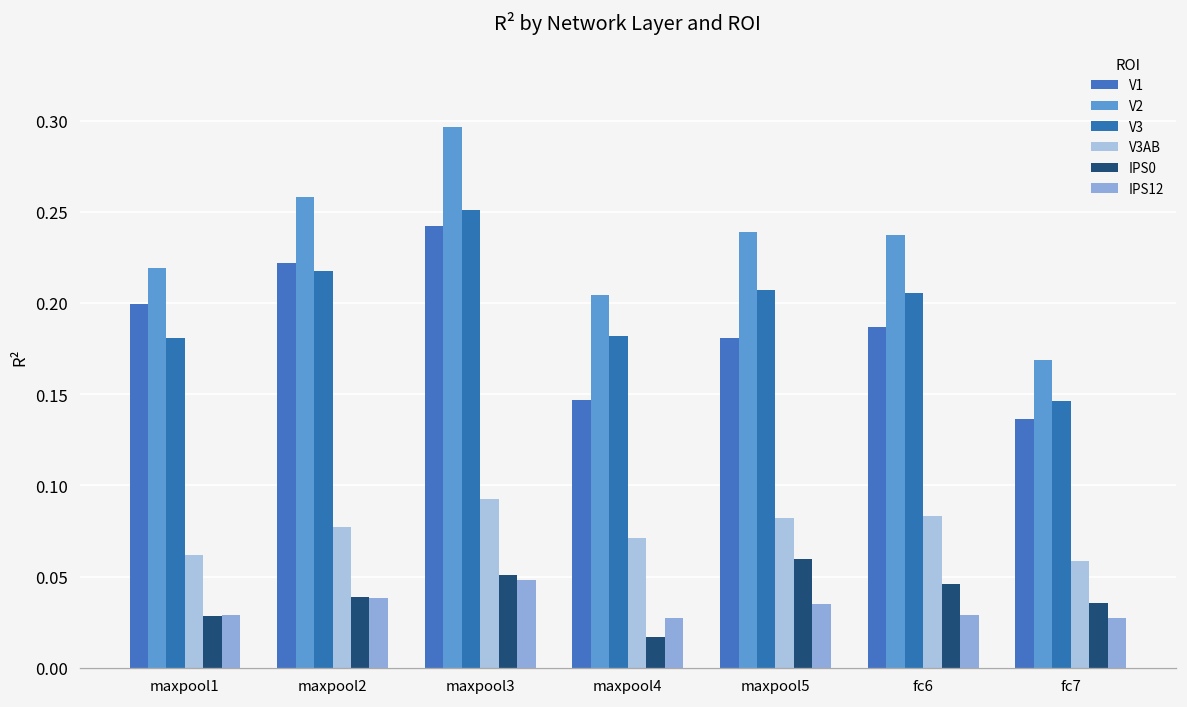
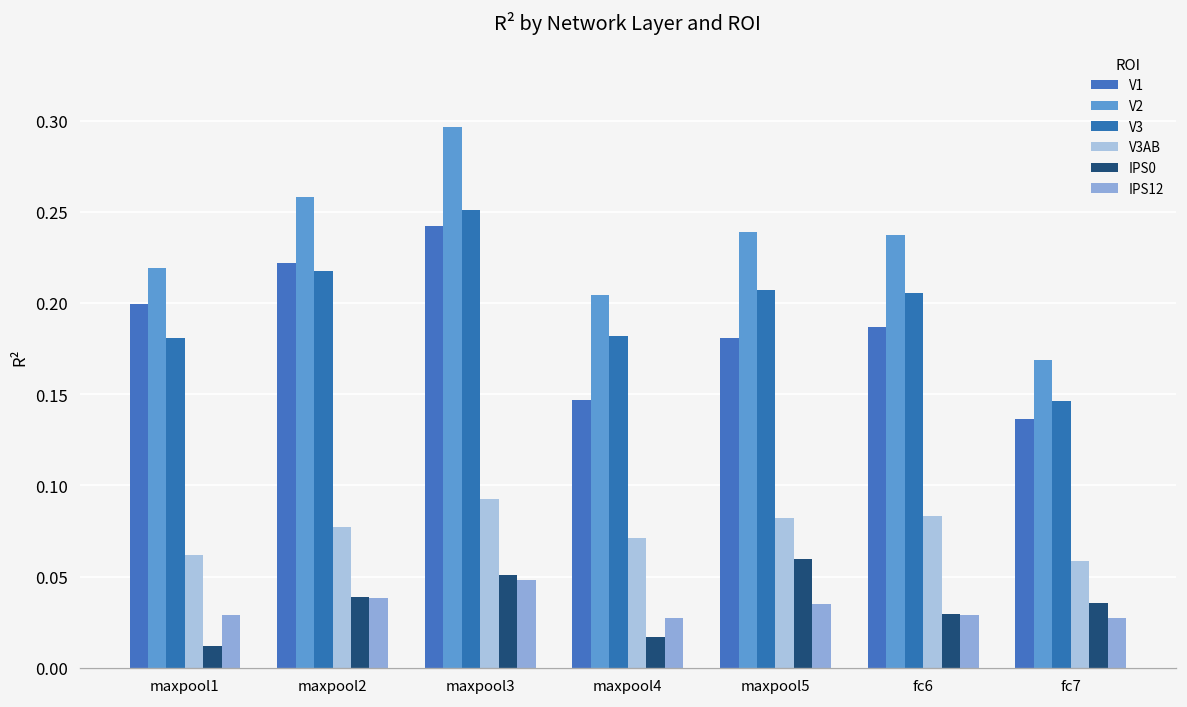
  {
    "IPS0": {
-     "maxpool1": 0.029,
+     "maxpool1": 0.012,
      "maxpool2": 0.039,
      "maxpool3": 0.051,
      "maxpool4": 0.017,
      "maxpool5": 0.059,
-     "fc6": 0.046,
+     "fc6": 0.030,
      "fc7": 0.035
    }
  }
